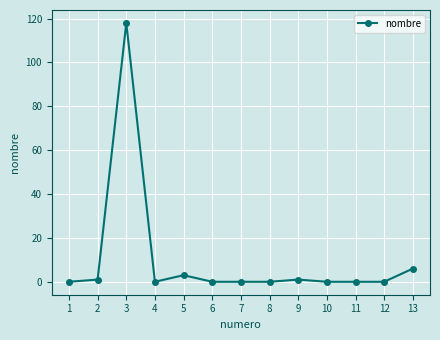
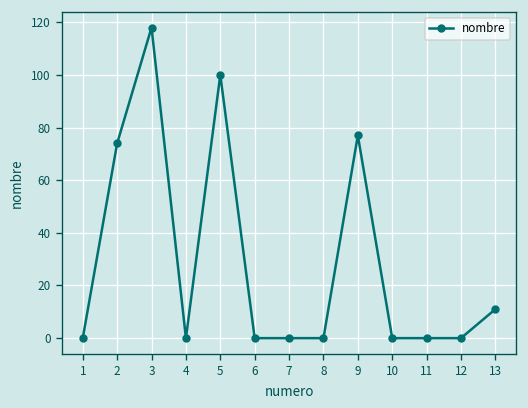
  {
    "1": 0,
-   "2": 1,
+   "2": 74,
    "3": 118,
    "4": 0,
-   "5": 3,
+   "5": 100,
    "6": 0,
    "7": 0,
    "8": 0,
-   "9": 1,
+   "9": 77,
    "10": 0,
    "11": 0,
    "12": 0,
-   "13": 6
+   "13": 11
  }
